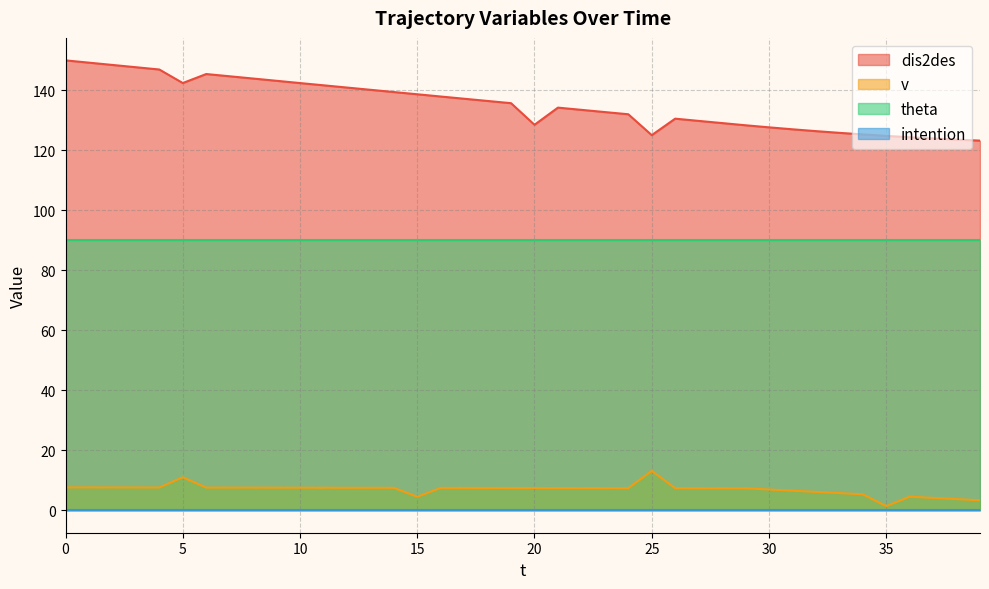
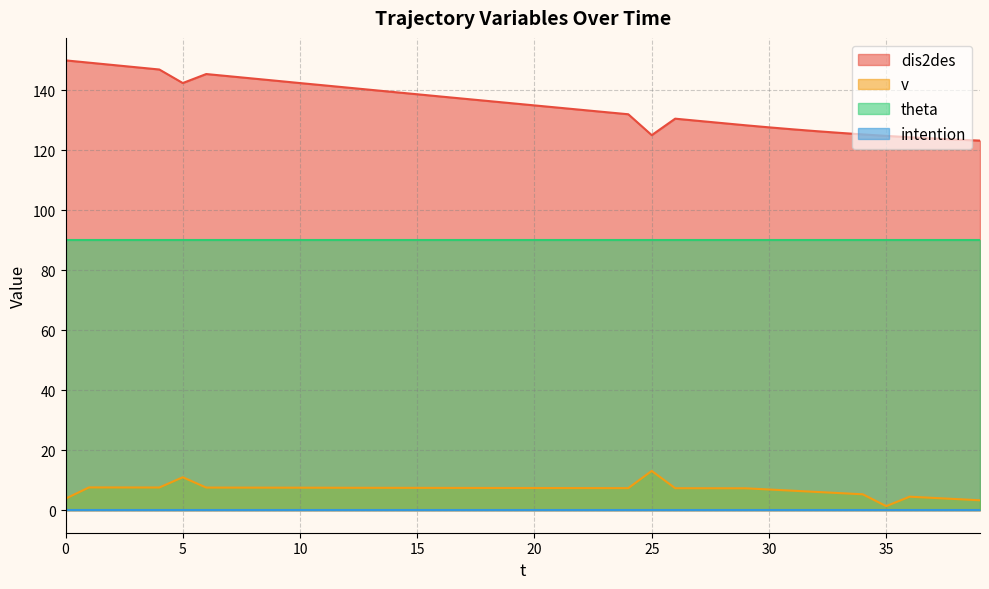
  {
    "dis2des": {
      "0": 150,
      "5": 142,
      "10": 142,
      "15": 139,
-     "20": 128,
+     "20": 135,
      "25": 125,
      "30": 128
    },
    "v": {
-     "0": 8,
+     "0": 4,
      "5": 11,
      "10": 8,
-     "15": 4,
+     "15": 7,
      "20": 7,
      "25": 13,
      "30": 7,
      "35": 1
    },
    "theta": {
      "0": 90,
      "5": 90,
      "10": 90,
      "15": 90,
      "20": 90,
      "25": 90,
      "30": 90,
      "35": 90
    },
    "intention": {
      "0": 0,
      "5": 0,
      "10": 0,
      "15": 0,
      "20": 0,
      "25": 0,
      "30": 0,
      "35": 0
    }
  }
